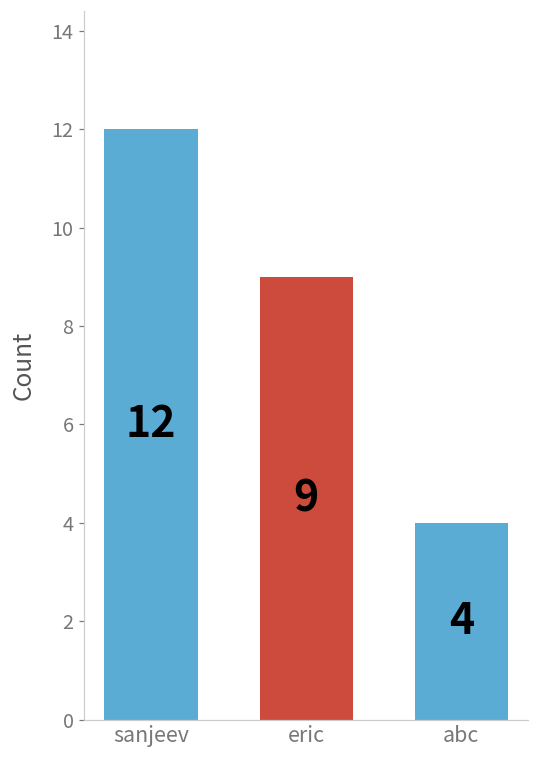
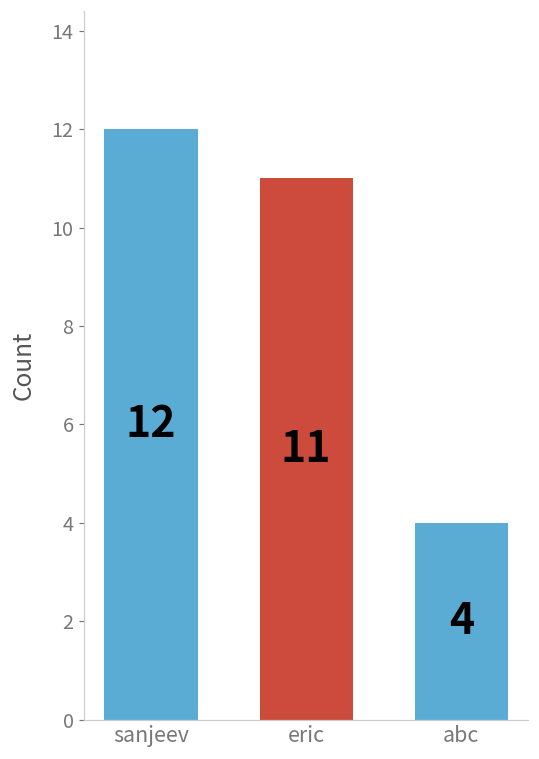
  {
    "sanjeev": 12,
-   "eric": 9,
+   "eric": 11,
    "abc": 4
  }
